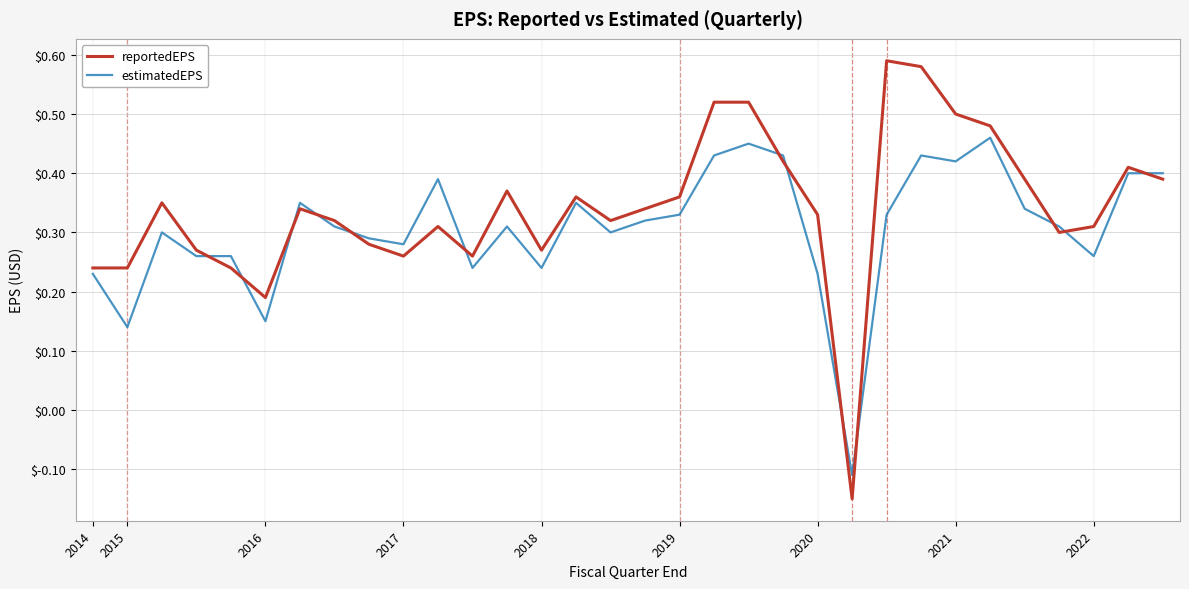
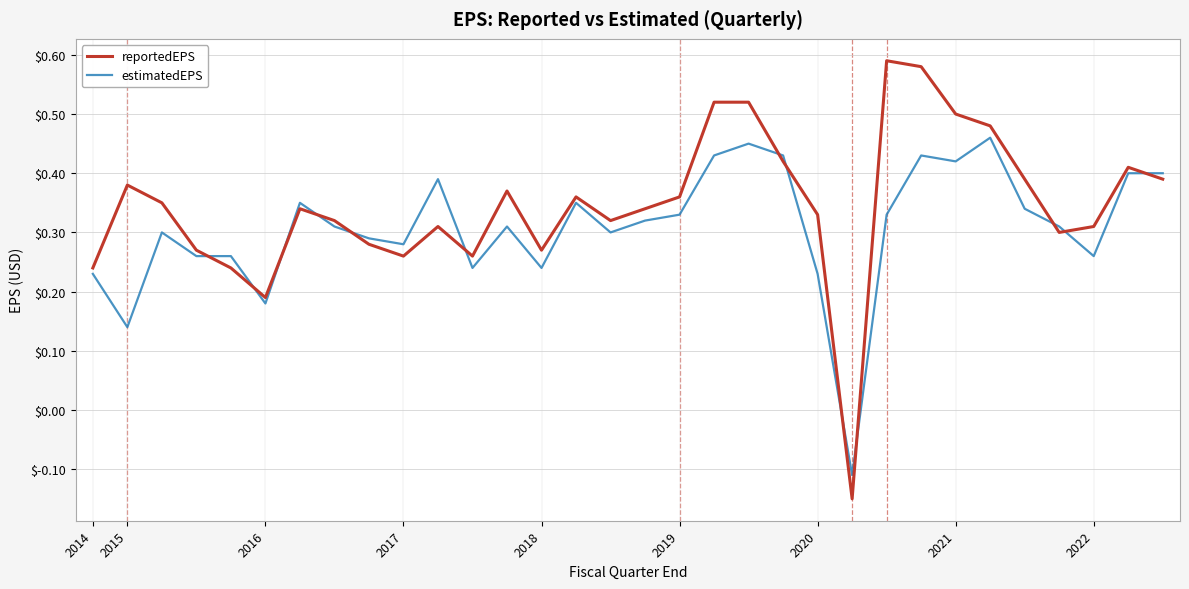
  {
    "reportedEPS": {
      "2014": "$0.24",
-     "2015": "$0.24",
+     "2015": "$0.38",
      "2016": "$0.19",
      "2017": "$0.26",
      "2018": "$0.27",
      "2019": "$0.36",
      "2020": "$0.33",
      "2021": "$0.50",
      "2022": "$0.31"
    },
    "estimatedEPS": {
      "2014": "$0.23",
      "2015": "$0.14",
-     "2016": "$0.15",
+     "2016": "$0.18",
      "2017": "$0.28",
      "2018": "$0.24",
      "2019": "$0.33",
      "2020": "$0.23",
      "2021": "$0.42",
      "2022": "$0.26"
    }
  }
